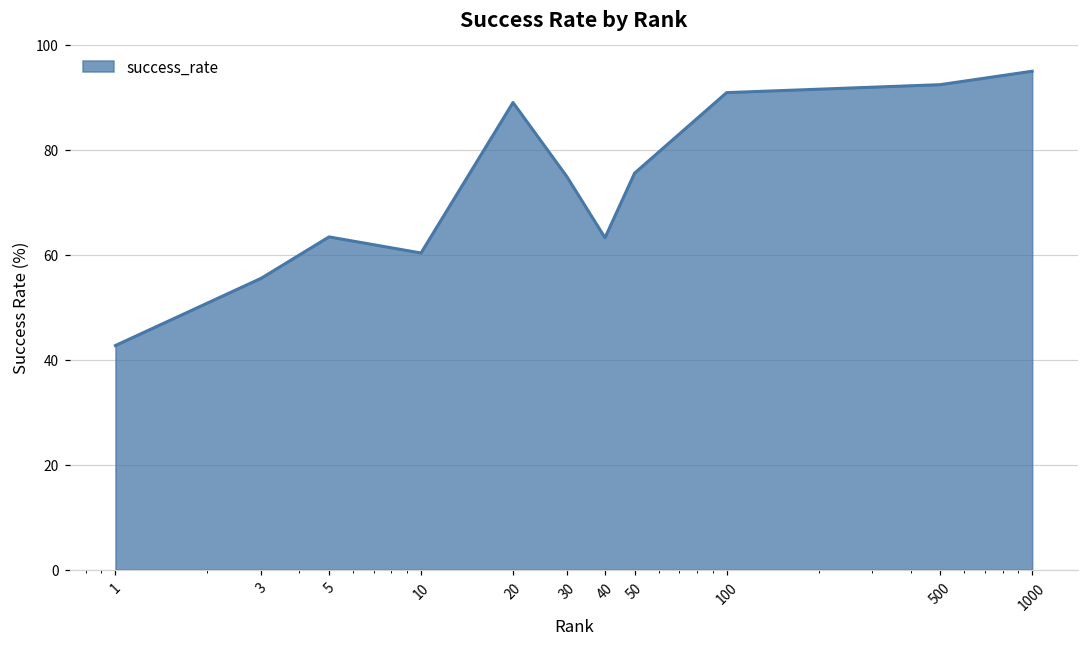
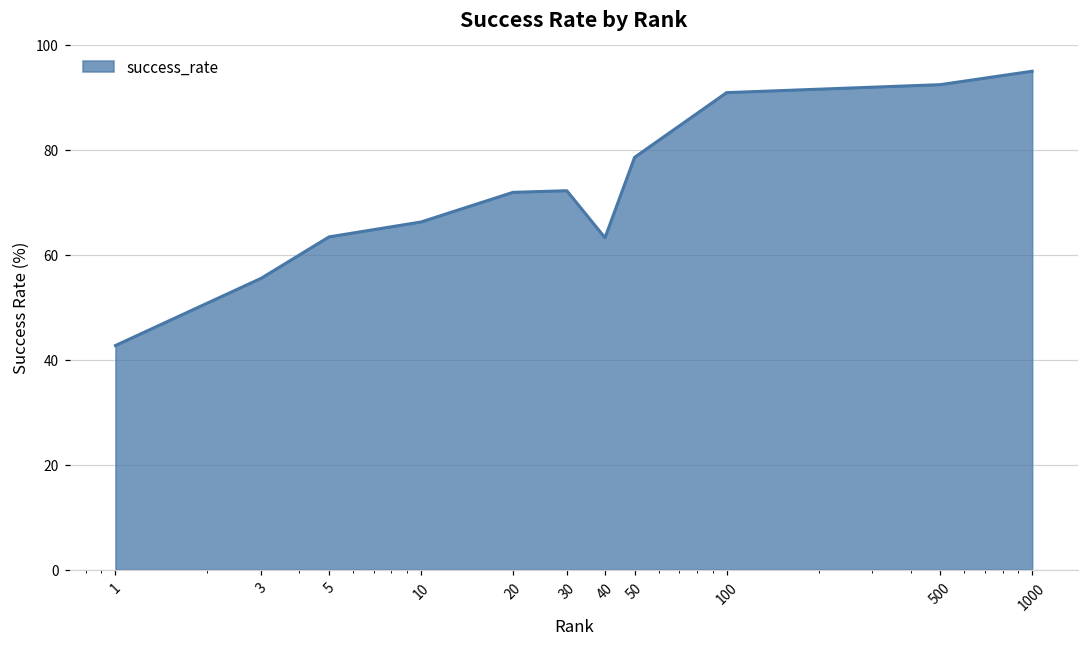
  {
    "1": 43,
    "3": 56,
    "5": 63,
-   "10": 60,
-   "20": 89,
-   "30": 75,
+   "10": 66,
+   "20": 72,
+   "30": 72,
    "40": 63,
-   "50": 76,
+   "50": 79,
    "100": 91,
    "500": 92,
    "1000": 95
  }
